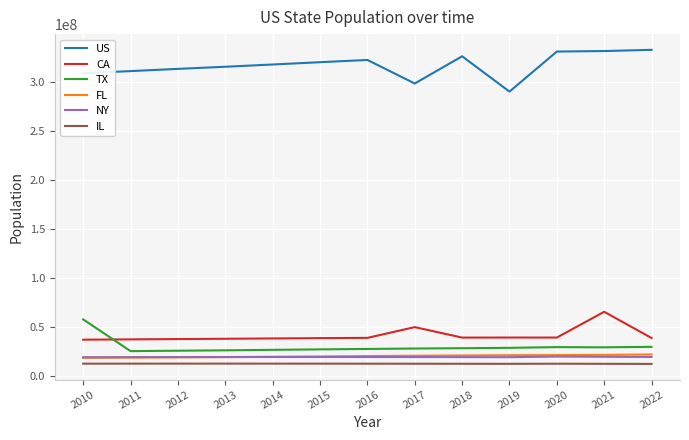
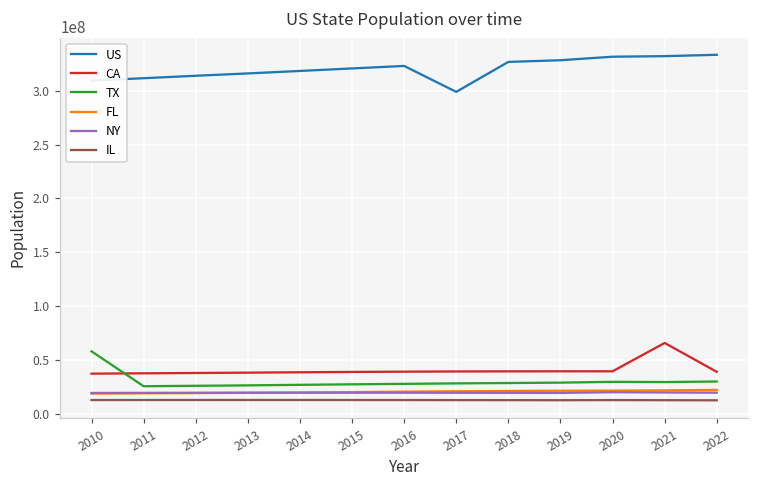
  {
    "US": {
      "2011": 310000000,
      "2012": 310000000,
      "2013": 320000000,
      "2014": 320000000,
      "2015": 320000000,
      "2016": 320000000,
      "2017": 300000000,
      "2018": 330000000,
-     "2019": 290000000,
+     "2019": 330000000,
      "2020": 330000000,
      "2021": 330000000,
      "2022": 330000000
    },
    "CA": {
      "2010": 40000000,
      "2011": 40000000,
      "2012": 40000000,
      "2013": 40000000,
      "2014": 40000000,
      "2015": 40000000,
      "2016": 40000000,
-     "2017": 50000000,
+     "2017": 40000000,
      "2018": 40000000,
      "2019": 40000000,
      "2020": 40000000,
      "2021": 70000000,
      "2022": 40000000
    },
    "TX": {
      "2010": 60000000,
      "2011": 30000000,
      "2012": 30000000,
      "2013": 30000000,
      "2014": 30000000,
      "2015": 30000000,
      "2016": 30000000,
      "2017": 30000000,
      "2018": 30000000,
      "2019": 30000000,
      "2020": 30000000,
      "2021": 30000000,
      "2022": 30000000
    },
    "IL": {
      "2010": 10000000,
      "2011": 10000000,
      "2012": 10000000,
      "2013": 10000000,
      "2014": 10000000,
      "2015": 10000000,
      "2016": 10000000,
      "2017": 10000000,
      "2018": 10000000,
      "2019": 10000000,
      "2020": 10000000,
      "2021": 10000000,
      "2022": 10000000
    }
  }
